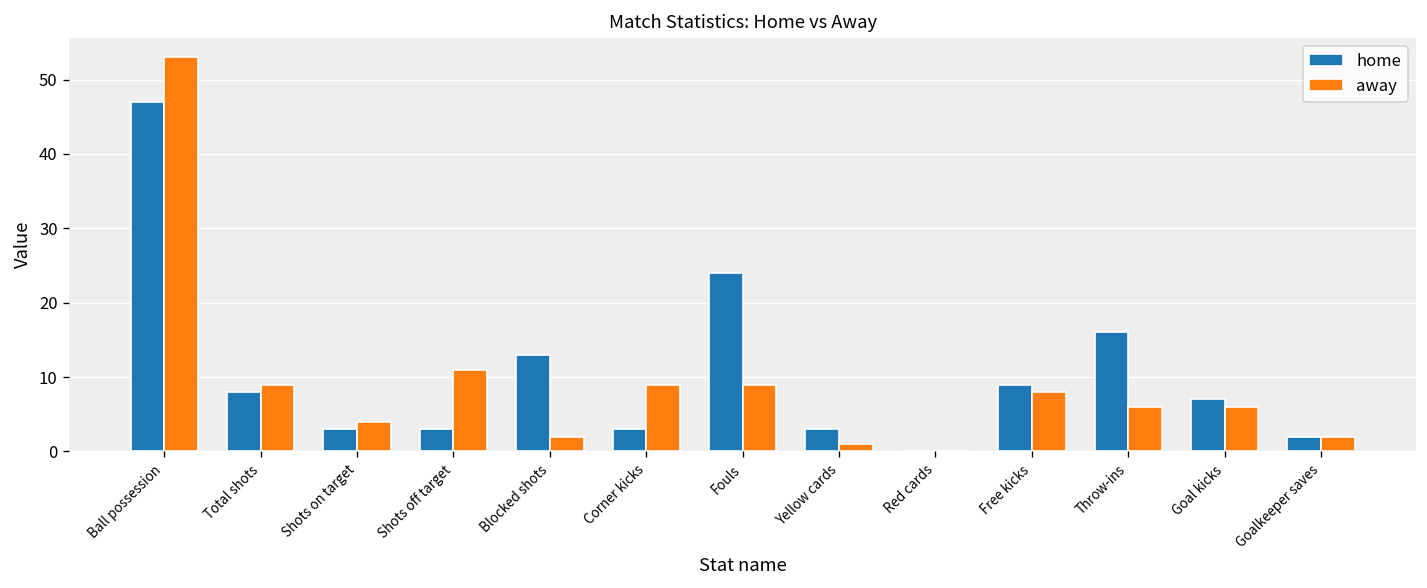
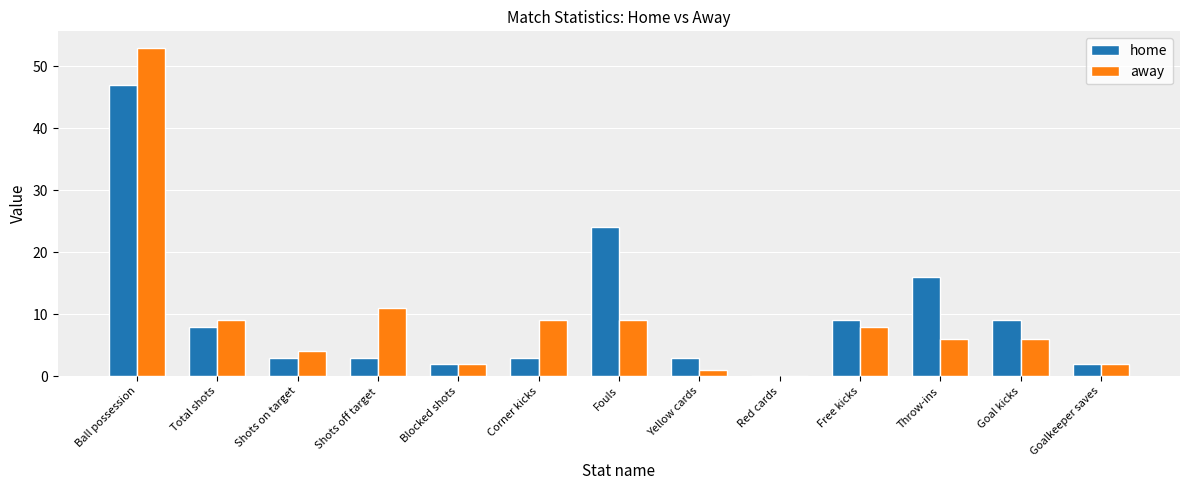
  {
    "home": {
      "Ball possession": 47,
      "Total shots": 8,
      "Shots on target": 3,
      "Shots off target": 3,
-     "Blocked shots": 13,
+     "Blocked shots": 2,
      "Corner kicks": 3,
      "Fouls": 24,
      "Yellow cards": 3,
      "Red cards": 0,
      "Free kicks": 9,
      "Throw-ins": 16,
-     "Goal kicks": 7,
+     "Goal kicks": 9,
      "Goalkeeper saves": 2
    },
    "away": {
      "Ball possession": 53,
      "Total shots": 9,
      "Shots on target": 4,
      "Shots off target": 11,
      "Blocked shots": 2,
      "Corner kicks": 9,
      "Fouls": 9,
      "Yellow cards": 1,
      "Red cards": 0,
      "Free kicks": 8,
      "Throw-ins": 6,
      "Goal kicks": 6,
      "Goalkeeper saves": 2
    }
  }
